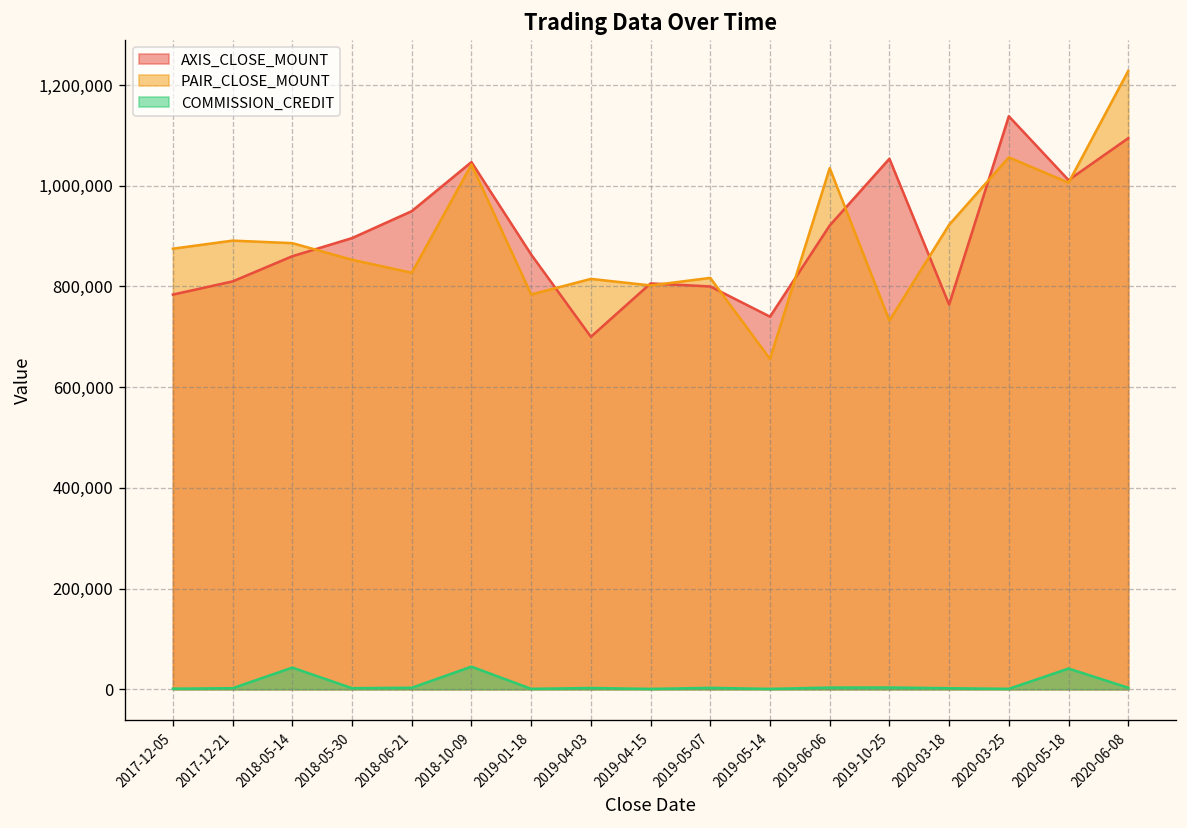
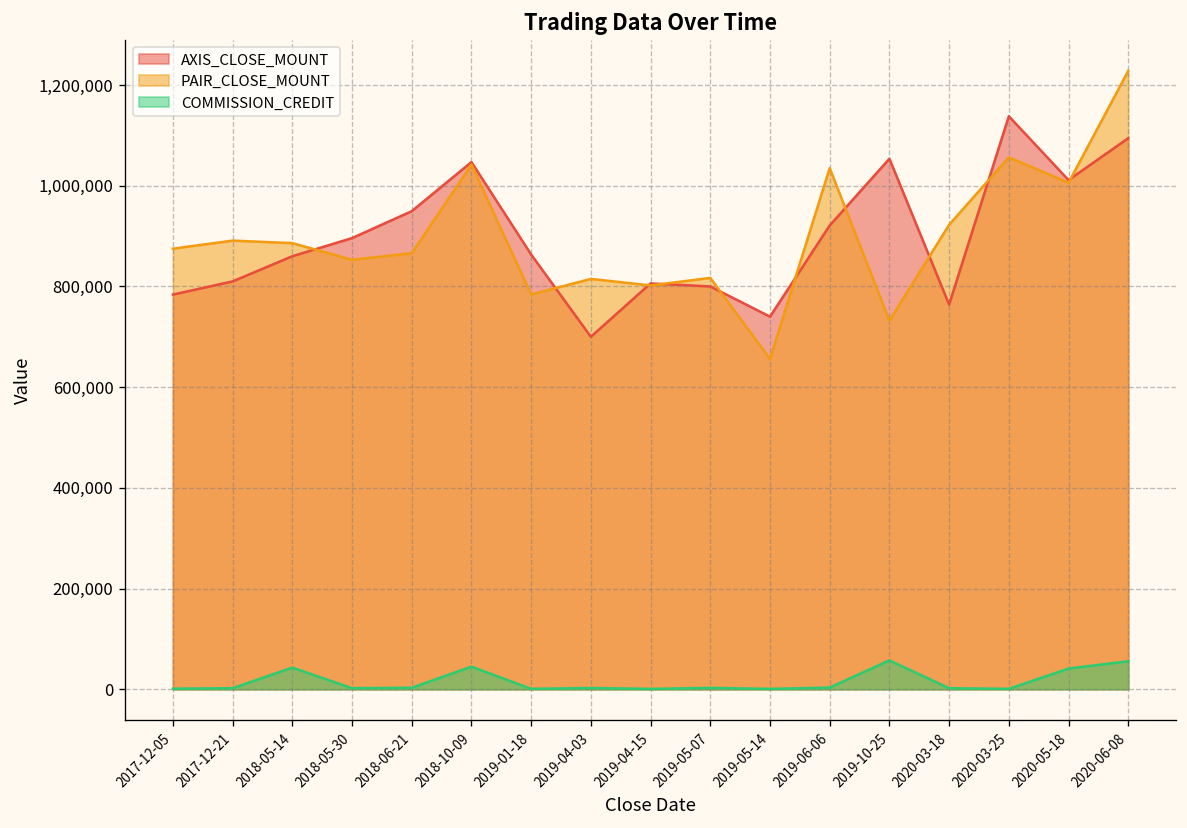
  {
    "AXIS_CLOSE_MOUNT": {
      "2017-12-05": "780,000",
      "2017-12-21": "810,000",
      "2018-05-14": "860,000",
      "2018-05-30": "900,000",
      "2018-06-21": "950,000",
      "2019-01-18": "860,000",
      "2019-04-03": "700,000",
      "2019-05-07": "800,000",
      "2019-05-14": "740,000",
      "2019-06-06": "920,000",
      "2019-10-25": "1,050,000",
      "2020-03-18": "760,000",
      "2020-03-25": "1,140,000",
      "2020-06-08": "1,090,000"
    },
    "PAIR_CLOSE_MOUNT": {
      "2017-12-05": "880,000",
      "2017-12-21": "890,000",
      "2018-05-14": "890,000",
      "2018-05-30": "850,000",
-     "2018-06-21": "830,000",
+     "2018-06-21": "870,000",
      "2019-01-18": "780,000",
      "2019-04-03": "820,000",
      "2019-05-07": "820,000",
      "2019-05-14": "660,000",
      "2019-06-06": "1,040,000",
      "2019-10-25": "730,000",
      "2020-03-18": "920,000",
      "2020-03-25": "1,060,000",
      "2020-06-08": "1,230,000"
    },
    "COMMISSION_CREDIT": {
      "2017-12-05": "0",
      "2017-12-21": "0",
      "2018-05-14": "40,000",
      "2018-05-30": "0",
      "2018-06-21": "0",
      "2018-10-09": "40,000",
      "2019-01-18": "0",
      "2019-04-03": "0",
      "2019-04-15": "0",
      "2019-05-07": "0",
      "2019-05-14": "0",
      "2019-06-06": "0",
-     "2019-10-25": "0",
+     "2019-10-25": "60,000",
      "2020-03-18": "0",
      "2020-03-25": "0",
      "2020-05-18": "40,000",
-     "2020-06-08": "0"
+     "2020-06-08": "60,000"
    }
  }
